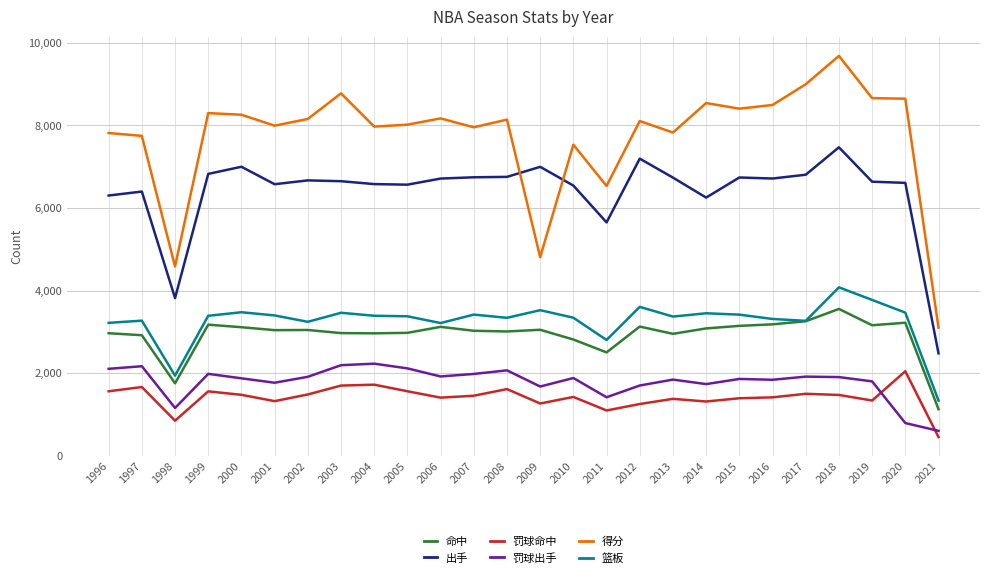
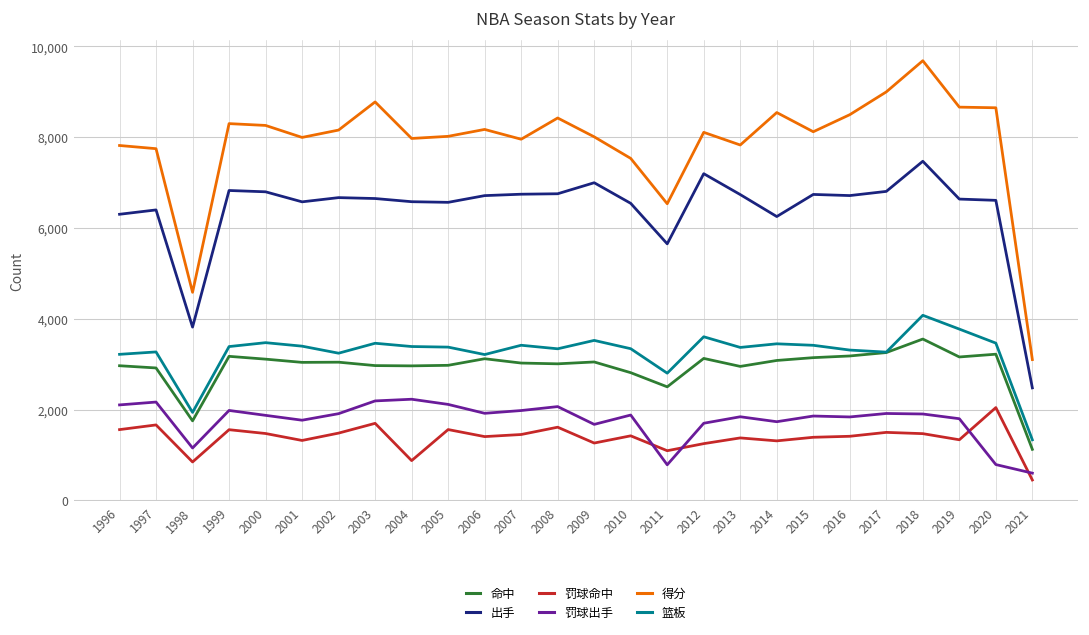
  {
    "命中": {
      "1996": "3,000",
      "1997": "2,900",
      "1998": "1,800",
      "1999": "3,200",
      "2000": "3,100",
      "2001": "3,000",
      "2002": "3,000",
      "2003": "3,000",
      "2004": "3,000",
      "2005": "3,000",
      "2006": "3,100",
      "2007": "3,000",
      "2008": "3,000",
      "2009": "3,100",
      "2010": "2,800",
      "2011": "2,500",
      "2012": "3,100",
      "2013": "3,000",
      "2014": "3,100",
      "2015": "3,100",
      "2016": "3,200",
      "2018": "3,600",
      "2019": "3,200",
      "2020": "3,200",
      "2021": "1,100"
    },
    "出手": {
      "1996": "6,300",
      "1997": "6,400",
      "1998": "3,800",
      "1999": "6,800",
-     "2000": "7,000",
+     "2000": "6,800",
      "2001": "6,600",
      "2002": "6,700",
      "2003": "6,700",
      "2004": "6,600",
      "2005": "6,600",
      "2006": "6,700",
      "2007": "6,700",
      "2008": "6,800",
      "2009": "7,000",
      "2010": "6,500",
      "2011": "5,700",
      "2012": "7,200",
      "2013": "6,700",
      "2014": "6,300",
      "2015": "6,700",
      "2016": "6,700",
      "2017": "6,800",
      "2018": "7,500",
      "2019": "6,600",
      "2020": "6,600",
      "2021": "2,500"
    },
    "罚球命中": {
      "1996": "1,600",
      "1997": "1,700",
      "1998": "800",
      "1999": "1,600",
      "2000": "1,500",
      "2001": "1,300",
      "2002": "1,500",
      "2003": "1,700",
-     "2004": "1,700",
+     "2004": "900",
      "2005": "1,600",
      "2006": "1,400",
      "2007": "1,500",
      "2008": "1,600",
      "2009": "1,300",
      "2010": "1,400",
      "2011": "1,100",
      "2012": "1,300",
      "2013": "1,400",
      "2014": "1,300",
      "2015": "1,400",
      "2016": "1,400",
      "2017": "1,500",
      "2018": "1,500",
      "2019": "1,300",
      "2020": "2,000",
      "2021": "500"
    },
    "罚球出手": {
      "1996": "2,100",
      "1997": "2,200",
      "1998": "1,200",
      "1999": "2,000",
      "2000": "1,900",
      "2001": "1,800",
      "2002": "1,900",
      "2003": "2,200",
      "2004": "2,200",
      "2005": "2,100",
      "2006": "1,900",
      "2007": "2,000",
      "2008": "2,100",
      "2009": "1,700",
      "2010": "1,900",
-     "2011": "1,400",
+     "2011": "800",
      "2012": "1,700",
      "2013": "1,800",
      "2014": "1,700",
      "2015": "1,900",
      "2016": "1,800",
      "2017": "1,900",
      "2018": "1,900",
      "2019": "1,800",
      "2020": "800",
      "2021": "600"
    },
    "得分": {
      "1996": "7,800",
      "1997": "7,700",
      "1998": "4,600",
      "1999": "8,300",
      "2000": "8,300",
      "2001": "8,000",
      "2002": "8,200",
      "2003": "8,800",
      "2004": "8,000",
      "2005": "8,000",
      "2006": "8,200",
      "2007": "8,000",
-     "2008": "8,100",
-     "2009": "4,800",
+     "2008": "8,400",
+     "2009": "8,000",
      "2010": "7,500",
      "2011": "6,500",
      "2012": "8,100",
      "2013": "7,800",
      "2014": "8,500",
-     "2015": "8,400",
+     "2015": "8,100",
      "2016": "8,500",
      "2017": "9,000",
      "2018": "9,700",
      "2019": "8,700",
      "2020": "8,600",
      "2021": "3,100"
    },
    "篮板": {
      "1996": "3,200",
      "1997": "3,300",
      "1998": "1,900",
      "1999": "3,400",
      "2000": "3,500",
      "2001": "3,400",
      "2002": "3,200",
      "2003": "3,500",
      "2004": "3,400",
      "2005": "3,400",
      "2006": "3,200",
      "2007": "3,400",
      "2008": "3,300",
      "2009": "3,500",
      "2010": "3,300",
      "2011": "2,800",
      "2012": "3,600",
      "2013": "3,400",
      "2014": "3,500",
      "2015": "3,400",
      "2016": "3,300",
      "2018": "4,100",
      "2019": "3,800",
      "2020": "3,500",
      "2021": "1,300"
    }
  }
